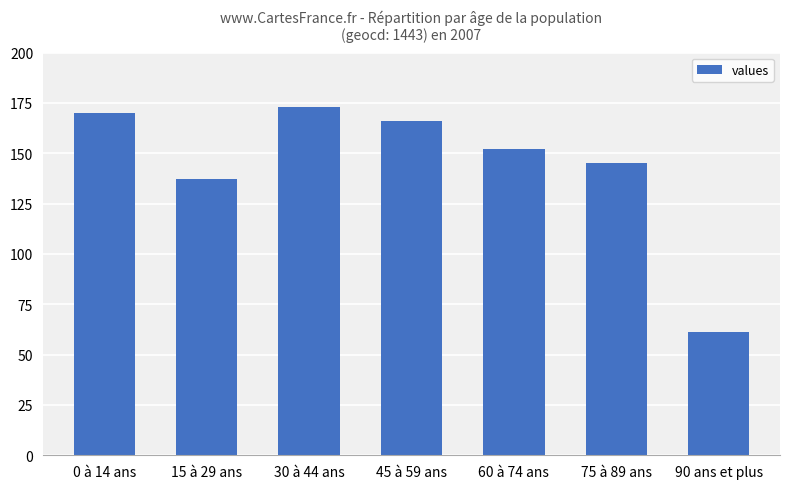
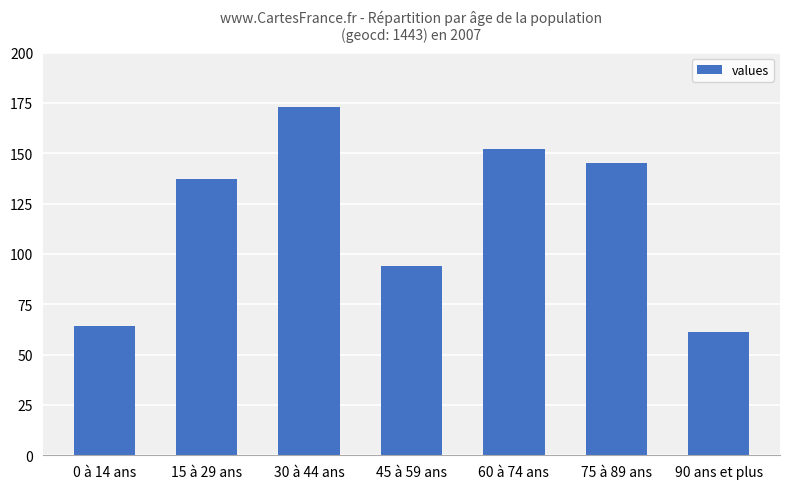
  {
-   "0 à 14 ans": 170,
+   "0 à 14 ans": 64,
    "15 à 29 ans": 137,
    "30 à 44 ans": 173,
-   "45 à 59 ans": 166,
+   "45 à 59 ans": 94,
    "60 à 74 ans": 152,
    "75 à 89 ans": 145,
    "90 ans et plus": 61
  }
